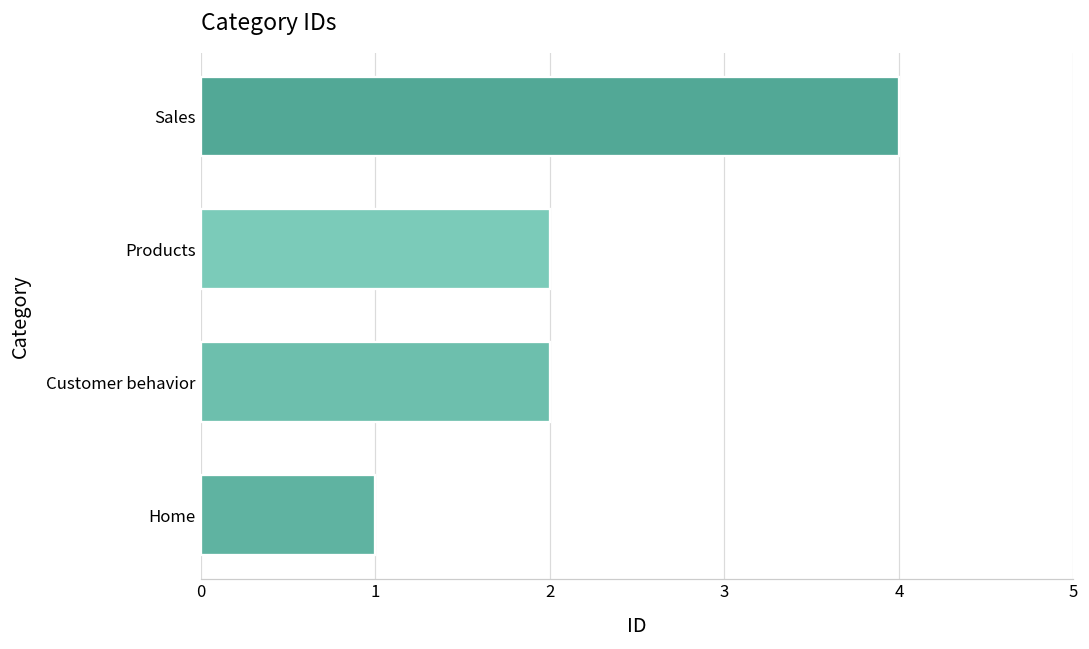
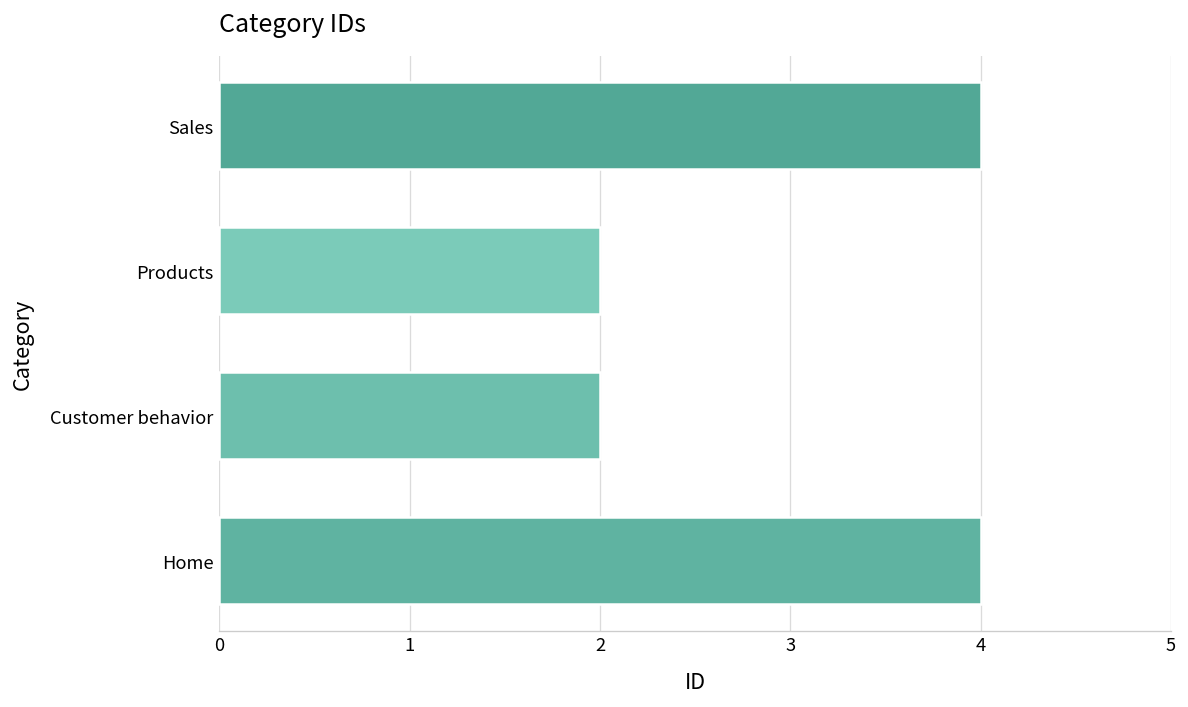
  {
    "Sales": 4,
    "Products": 2,
    "Customer behavior": 2,
-   "Home": 1
+   "Home": 4
  }
